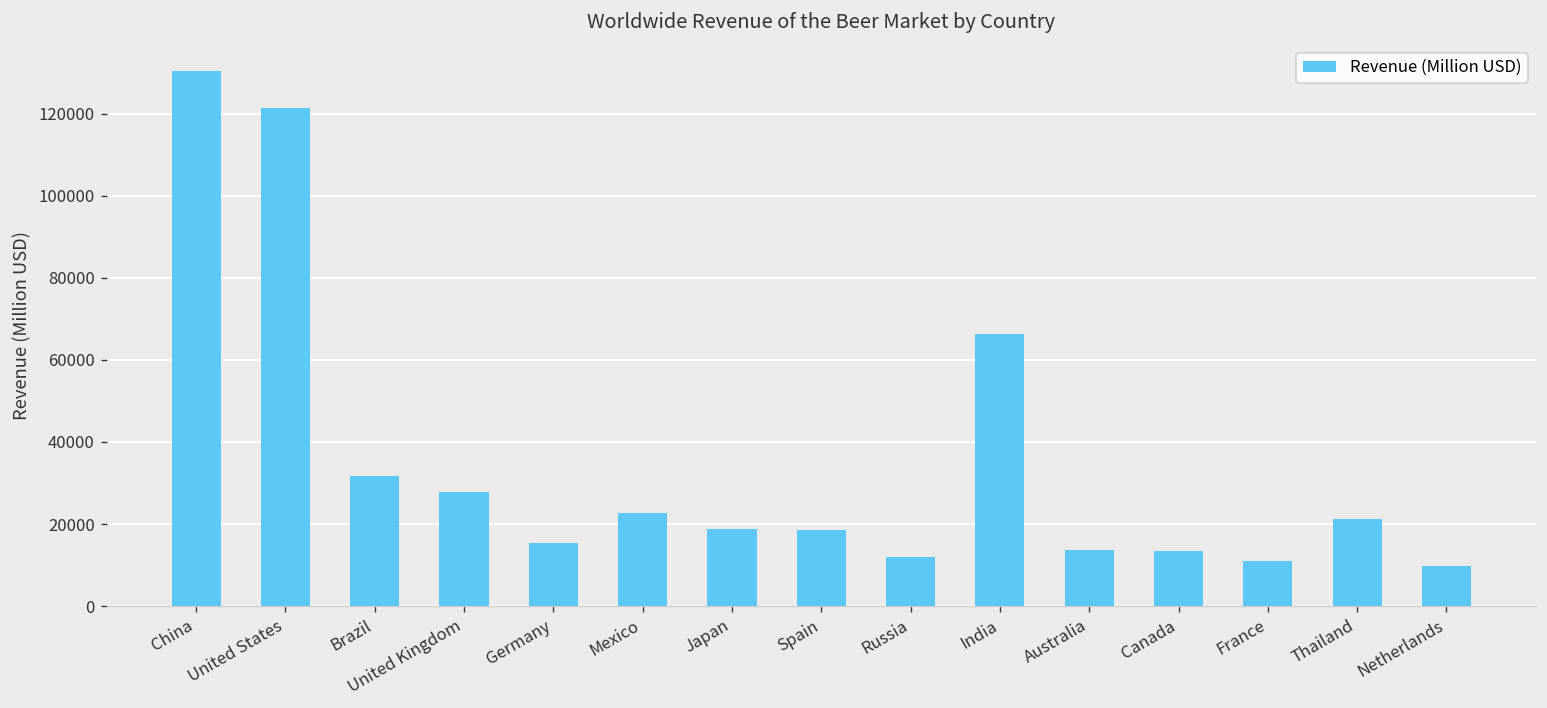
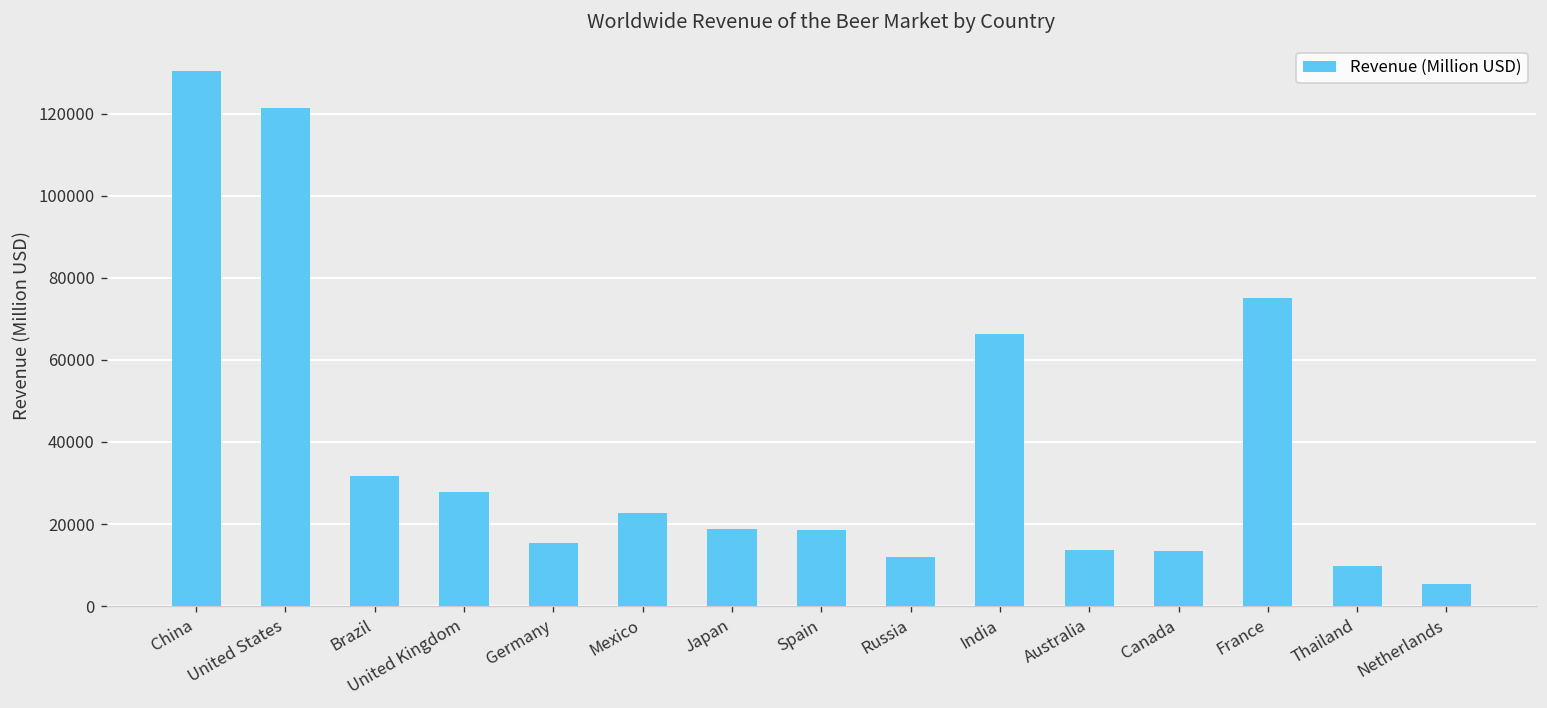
  {
    "China": 130000,
    "United States": 121000,
    "Brazil": 32000,
    "United Kingdom": 28000,
    "Germany": 15000,
    "Mexico": 23000,
    "Japan": 19000,
    "Spain": 19000,
    "Russia": 12000,
    "India": 66000,
    "Australia": 14000,
    "Canada": 13000,
-   "France": 11000,
-   "Thailand": 21000,
-   "Netherlands": 10000
+   "France": 75000,
+   "Thailand": 10000,
+   "Netherlands": 6000
  }
